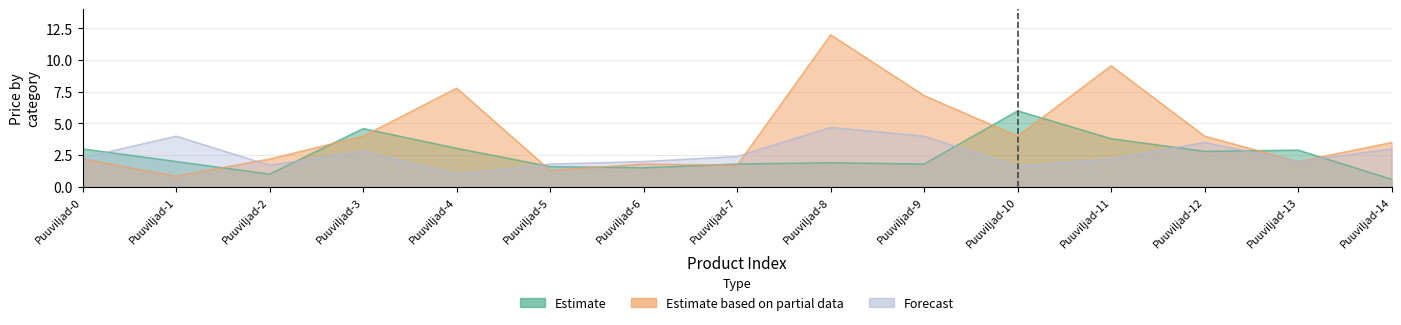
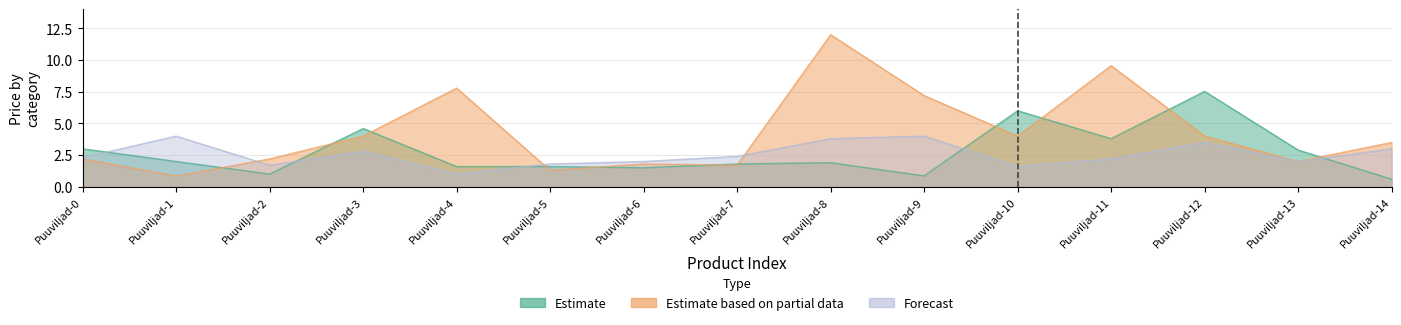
  {
    "Estimate": {
      "Puuviljad-0": 3.0,
      "Puuviljad-1": 2.0,
      "Puuviljad-2": 1.0,
      "Puuviljad-3": 4.6,
-     "Puuviljad-4": 3.0,
+     "Puuviljad-4": 1.6,
      "Puuviljad-5": 1.6,
      "Puuviljad-6": 1.5,
      "Puuviljad-8": 1.9,
-     "Puuviljad-9": 1.8,
+     "Puuviljad-9": 0.9,
      "Puuviljad-10": 6.0,
      "Puuviljad-11": 3.8,
-     "Puuviljad-12": 2.8,
+     "Puuviljad-12": 7.5,
      "Puuviljad-13": 2.9,
      "Puuviljad-14": 0.6
    },
    "Estimate based on partial data": {
      "Puuviljad-1": 0.8,
      "Puuviljad-2": 2.2,
      "Puuviljad-3": 4.0,
      "Puuviljad-4": 7.8,
      "Puuviljad-5": 1.3,
      "Puuviljad-8": 12.0,
      "Puuviljad-9": 7.2,
      "Puuviljad-10": 4.0,
      "Puuviljad-11": 9.6,
      "Puuviljad-12": 4.0,
      "Puuviljad-14": 3.5
    },
    "Forecast": {
      "Puuviljad-1": 4.0,
      "Puuviljad-2": 1.7,
      "Puuviljad-3": 2.8,
      "Puuviljad-4": 1.0,
      "Puuviljad-5": 1.8,
      "Puuviljad-7": 2.4,
-     "Puuviljad-8": 4.7,
+     "Puuviljad-8": 3.8,
      "Puuviljad-9": 4.0,
      "Puuviljad-10": 1.6,
      "Puuviljad-11": 2.2,
      "Puuviljad-12": 3.5,
      "Puuviljad-14": 3.0
    }
  }
